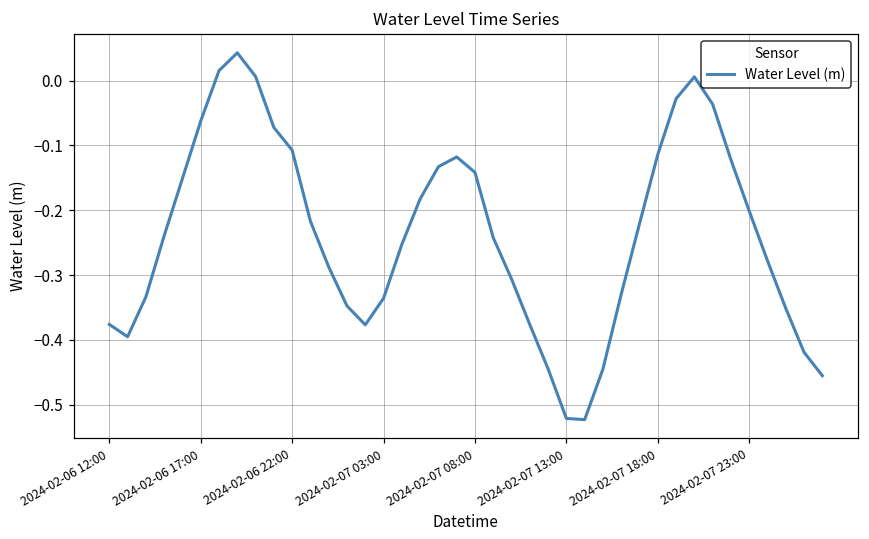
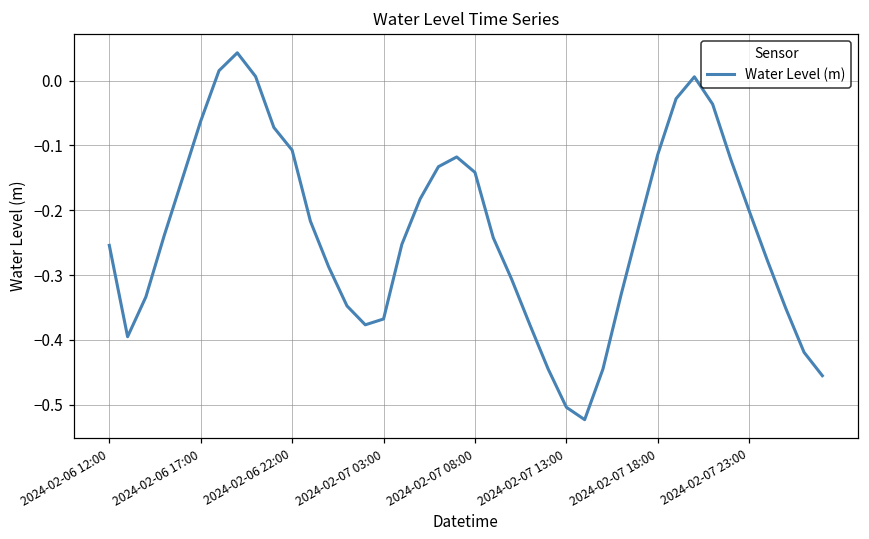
  {
-   "2024-02-06 12:00": -0.38,
+   "2024-02-06 12:00": -0.25,
    "2024-02-06 17:00": -0.06,
    "2024-02-06 22:00": -0.11,
-   "2024-02-07 03:00": -0.34,
+   "2024-02-07 03:00": -0.37,
    "2024-02-07 08:00": -0.14,
-   "2024-02-07 13:00": -0.52,
+   "2024-02-07 13:00": -0.50,
    "2024-02-07 18:00": -0.11,
    "2024-02-07 23:00": -0.20
  }
